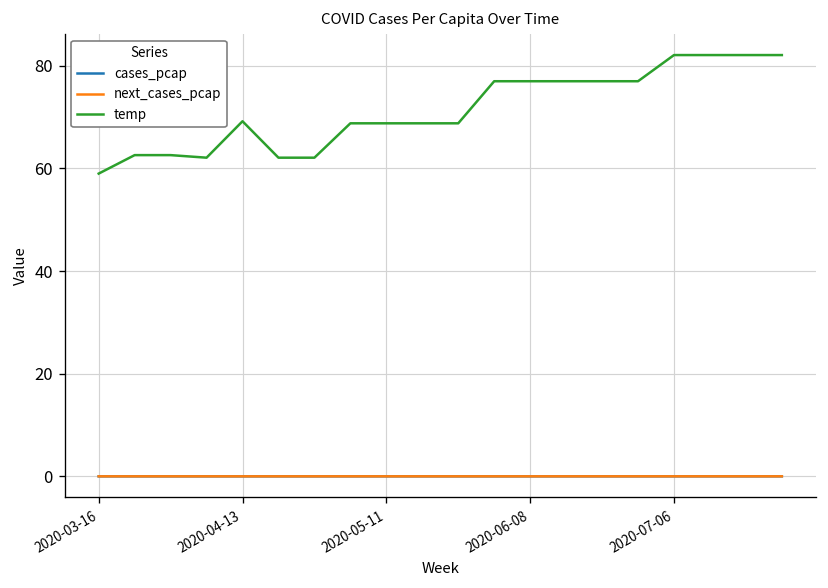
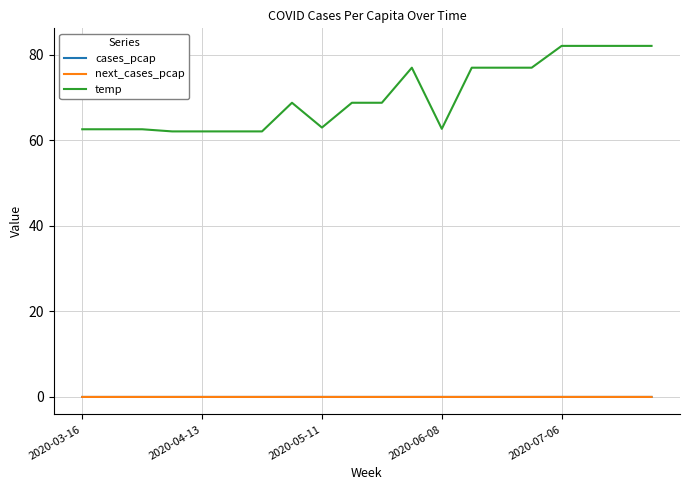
  {
    "next_cases_pcap": {
      "2020-03-16": 0,
      "2020-04-13": 0,
      "2020-05-11": 0,
      "2020-06-08": 0,
      "2020-07-06": 0
    },
    "temp": {
-     "2020-03-16": 59,
-     "2020-04-13": 69,
-     "2020-05-11": 69,
-     "2020-06-08": 77,
+     "2020-03-16": 63,
+     "2020-04-13": 62,
+     "2020-05-11": 63,
+     "2020-06-08": 63,
      "2020-07-06": 82
    }
  }
